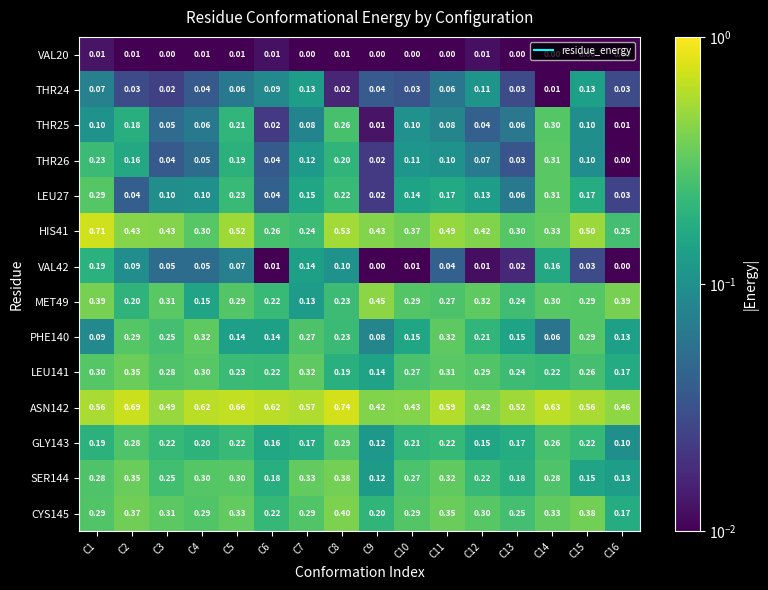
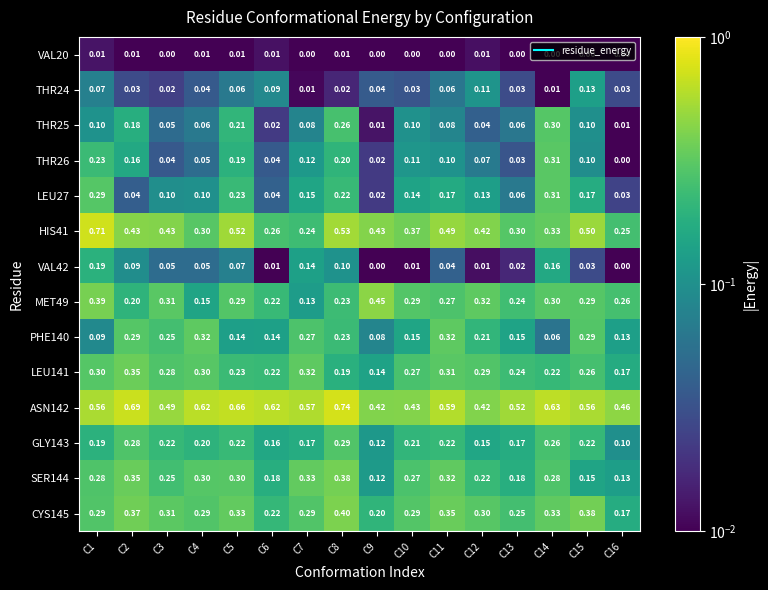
  {
    "THR24": {
      "C1": 0.07,
      "C2": 0.03,
      "C3": 0.02,
      "C4": 0.04,
      "C5": 0.06,
      "C6": 0.09,
-     "C7": 0.13,
+     "C7": 0.01,
      "C8": 0.02,
      "C9": 0.04,
      "C10": 0.03,
      "C11": 0.06,
      "C12": 0.11,
      "C13": 0.03,
      "C14": 0.01,
      "C15": 0.13,
      "C16": 0.03
    },
    "MET49": {
      "C1": 0.39,
      "C2": 0.20,
      "C3": 0.31,
      "C4": 0.15,
      "C5": 0.29,
      "C6": 0.22,
      "C7": 0.13,
      "C8": 0.23,
      "C9": 0.45,
      "C10": 0.29,
      "C11": 0.27,
      "C12": 0.32,
      "C13": 0.24,
      "C14": 0.30,
      "C15": 0.29,
-     "C16": 0.39
+     "C16": 0.26
    }
  }
